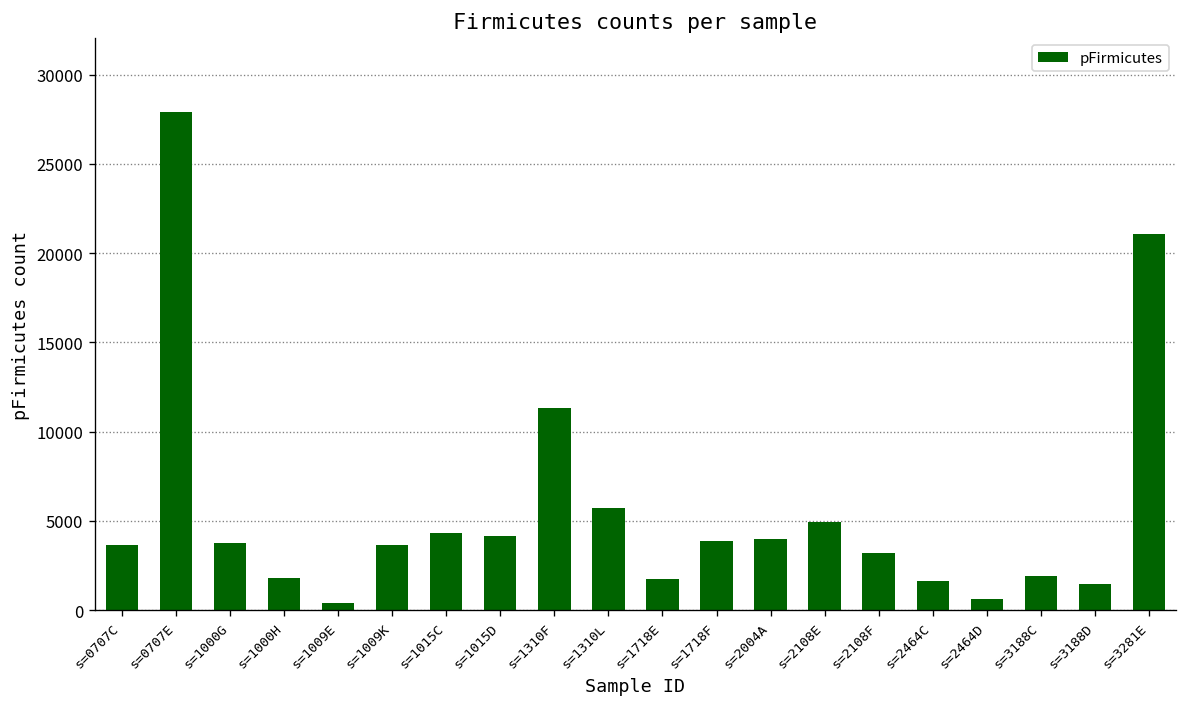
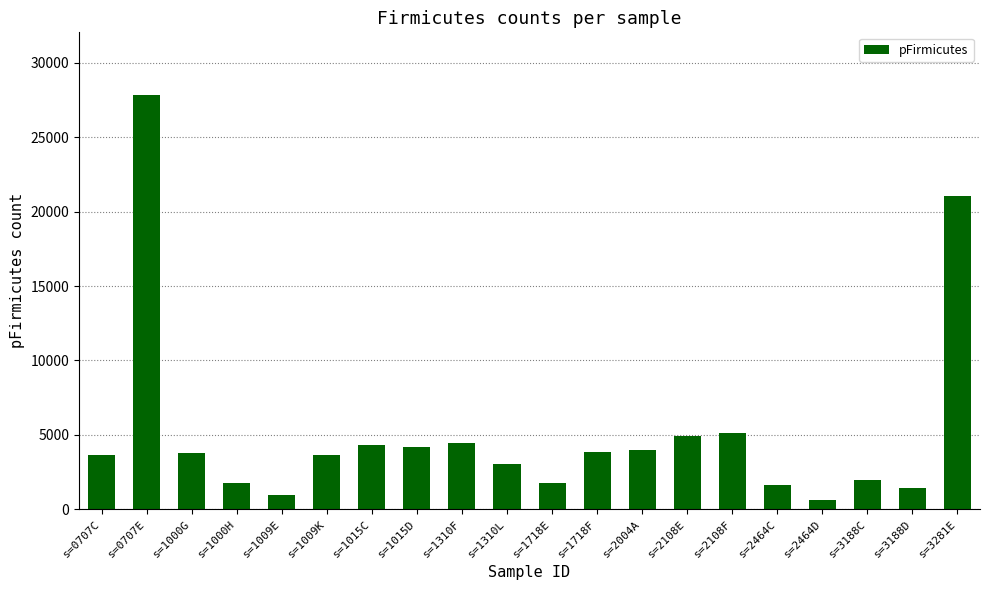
  {
    "s=0707C": 3700,
    "s=0707E": 27900,
    "s=1000G": 3800,
    "s=1000H": 1800,
-   "s=1009E": 400,
+   "s=1009E": 900,
    "s=1009K": 3700,
    "s=1015C": 4300,
    "s=1015D": 4200,
-   "s=1310F": 11300,
-   "s=1310L": 5700,
+   "s=1310F": 4500,
+   "s=1310L": 3000,
    "s=1718E": 1800,
    "s=1718F": 3900,
    "s=2004A": 4000,
    "s=2108E": 4900,
-   "s=2108F": 3200,
+   "s=2108F": 5100,
    "s=2464C": 1600,
    "s=2464D": 600,
    "s=3188C": 1900,
    "s=3188D": 1400,
    "s=3281E": 21100
  }
